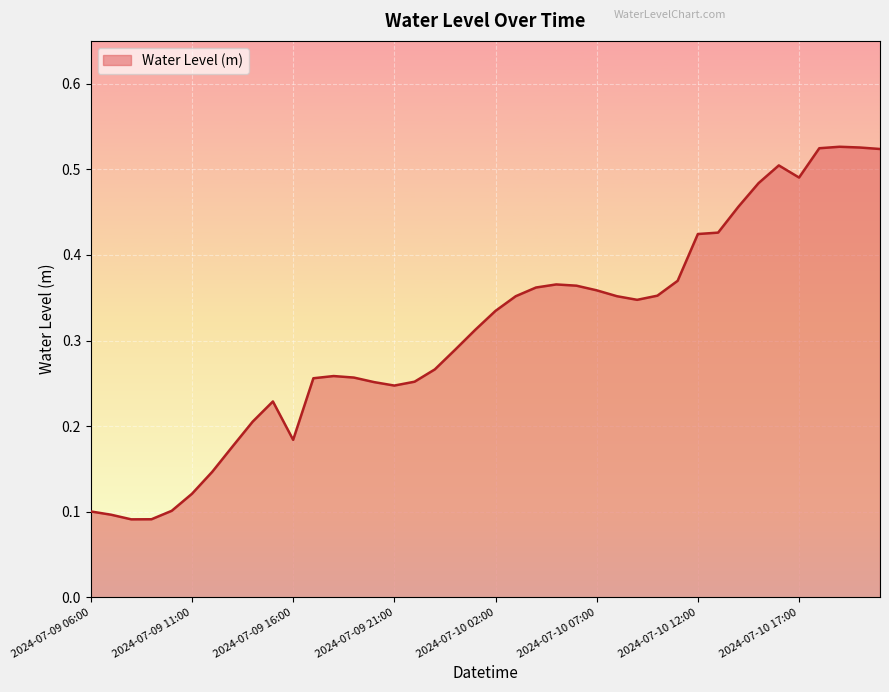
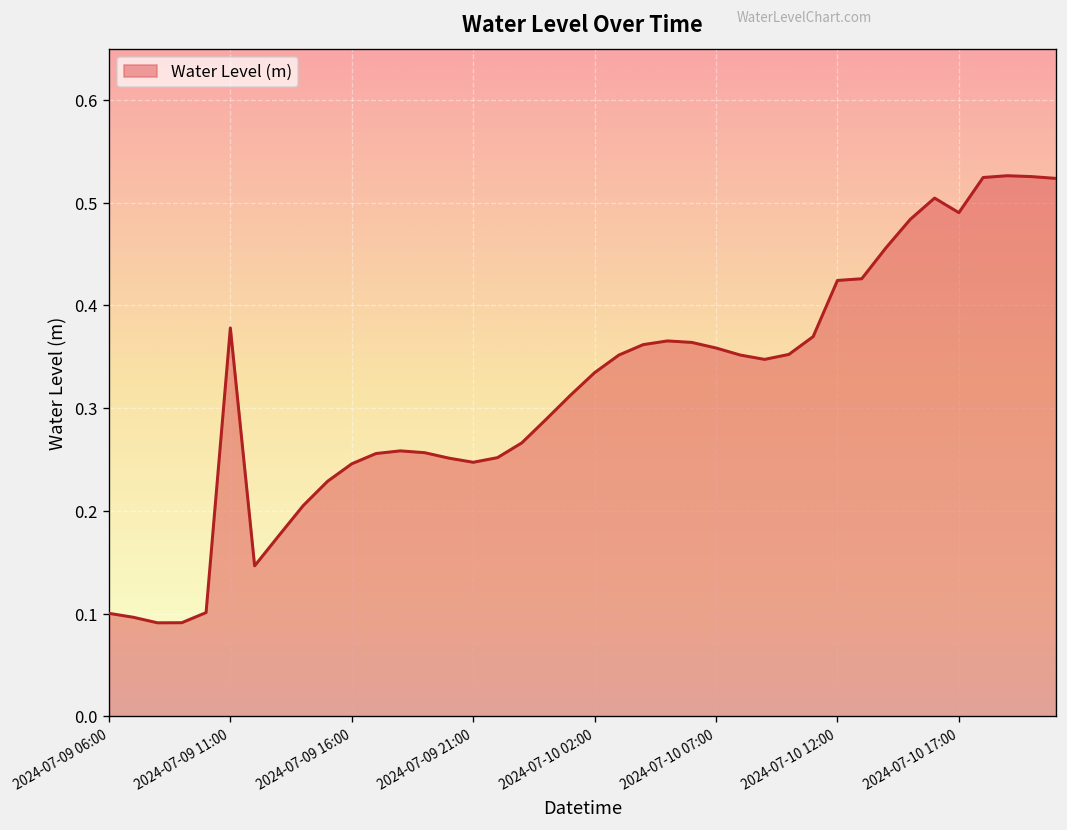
  {
    "2024-07-09 06:00": 0.10,
-   "2024-07-09 11:00": 0.12,
-   "2024-07-09 16:00": 0.18,
+   "2024-07-09 11:00": 0.38,
+   "2024-07-09 16:00": 0.25,
    "2024-07-09 21:00": 0.25,
    "2024-07-10 02:00": 0.33,
    "2024-07-10 07:00": 0.36,
    "2024-07-10 12:00": 0.42,
    "2024-07-10 17:00": 0.49
  }
